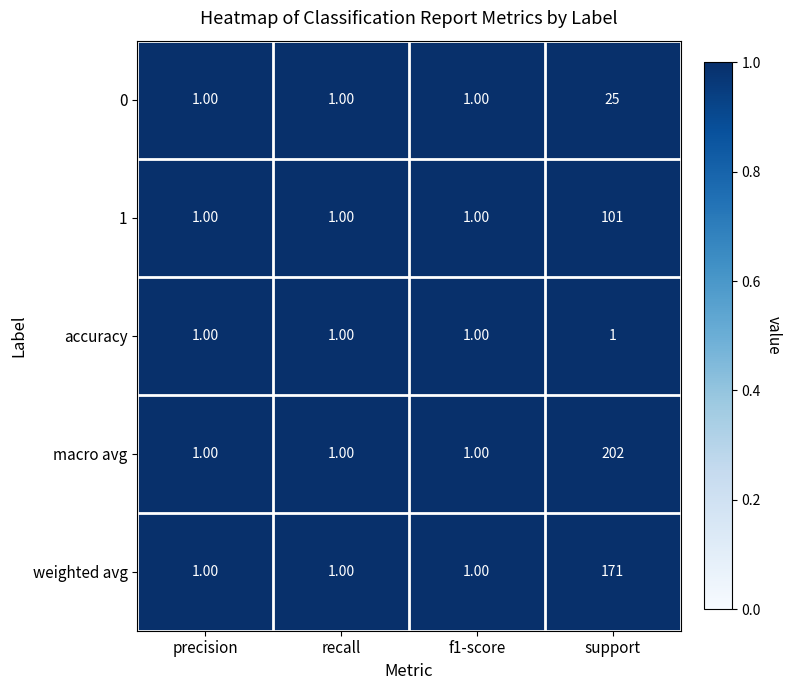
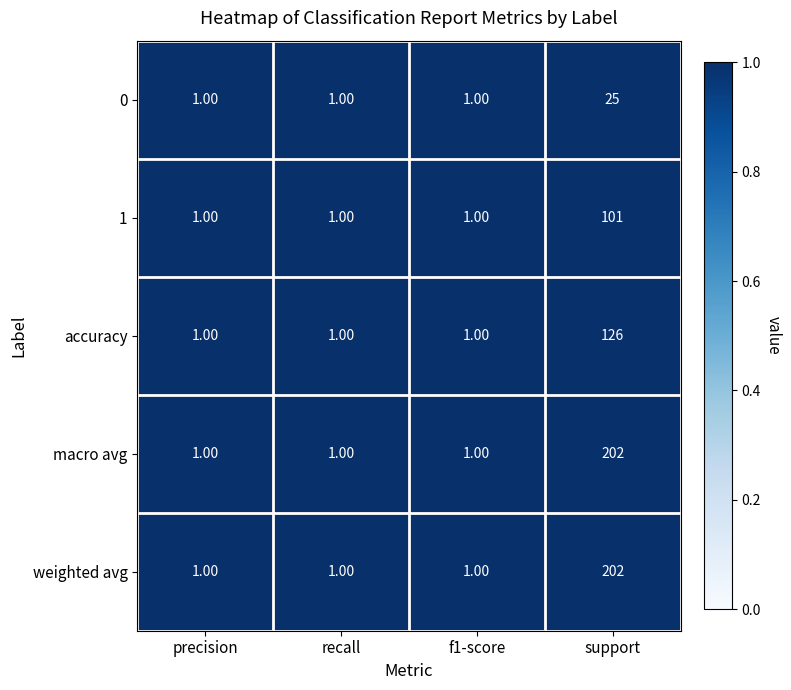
  {
    "0": {
      "precision": 1.00,
      "recall": 1.00,
      "f1-score": 1.00,
      "support": 25
    },
    "1": {
      "precision": 1.00,
      "recall": 1.00,
      "f1-score": 1.00,
      "support": 101
    },
    "accuracy": {
      "precision": 1.00,
      "recall": 1.00,
      "f1-score": 1.00,
-     "support": 1
+     "support": 126
    },
    "macro avg": {
      "precision": 1.00,
      "recall": 1.00,
      "f1-score": 1.00,
      "support": 202
    },
    "weighted avg": {
      "precision": 1.00,
      "recall": 1.00,
      "f1-score": 1.00,
-     "support": 171
+     "support": 202
    }
  }
